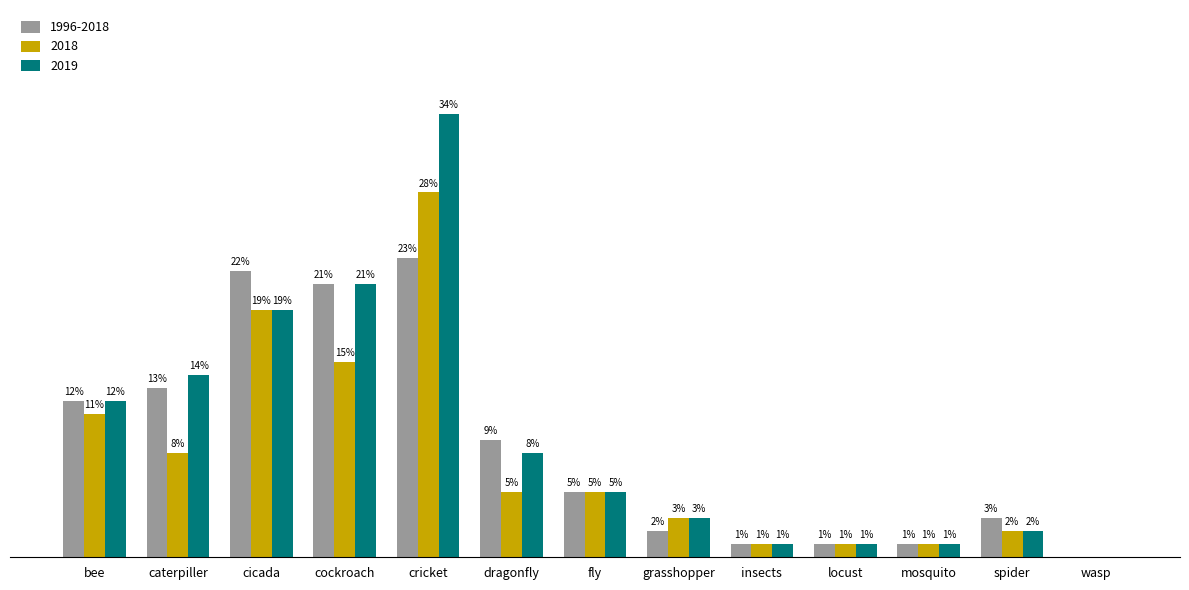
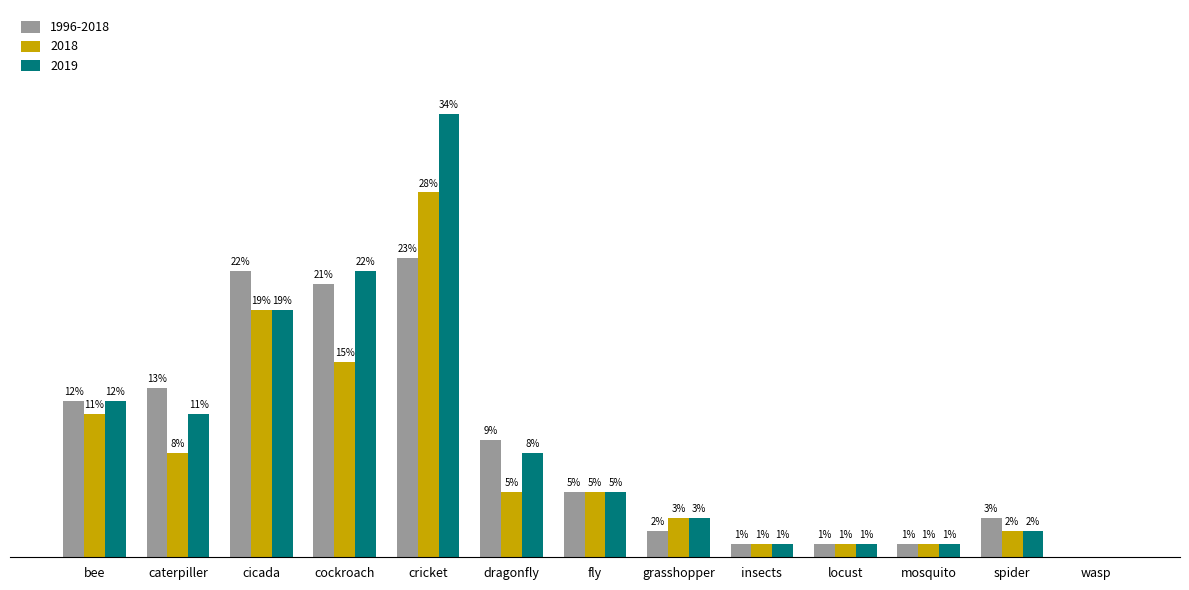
  {
    "1996-2018": {
      "bee": "12%",
      "caterpiller": "13%",
      "cicada": "22%",
      "cockroach": "21%",
      "cricket": "23%",
      "dragonfly": "9%",
      "fly": "5%",
      "grasshopper": "2%",
      "insects": "1%",
      "locust": "1%",
      "mosquito": "1%",
      "spider": "3%"
    },
    "2018": {
      "bee": "11%",
      "caterpiller": "8%",
      "cicada": "19%",
      "cockroach": "15%",
      "cricket": "28%",
      "dragonfly": "5%",
      "fly": "5%",
      "grasshopper": "3%",
      "insects": "1%",
      "locust": "1%",
      "mosquito": "1%",
      "spider": "2%"
    },
    "2019": {
      "bee": "12%",
-     "caterpiller": "14%",
+     "caterpiller": "11%",
      "cicada": "19%",
-     "cockroach": "21%",
+     "cockroach": "22%",
      "cricket": "34%",
      "dragonfly": "8%",
      "fly": "5%",
      "grasshopper": "3%",
      "insects": "1%",
      "locust": "1%",
      "mosquito": "1%",
      "spider": "2%"
    }
  }
